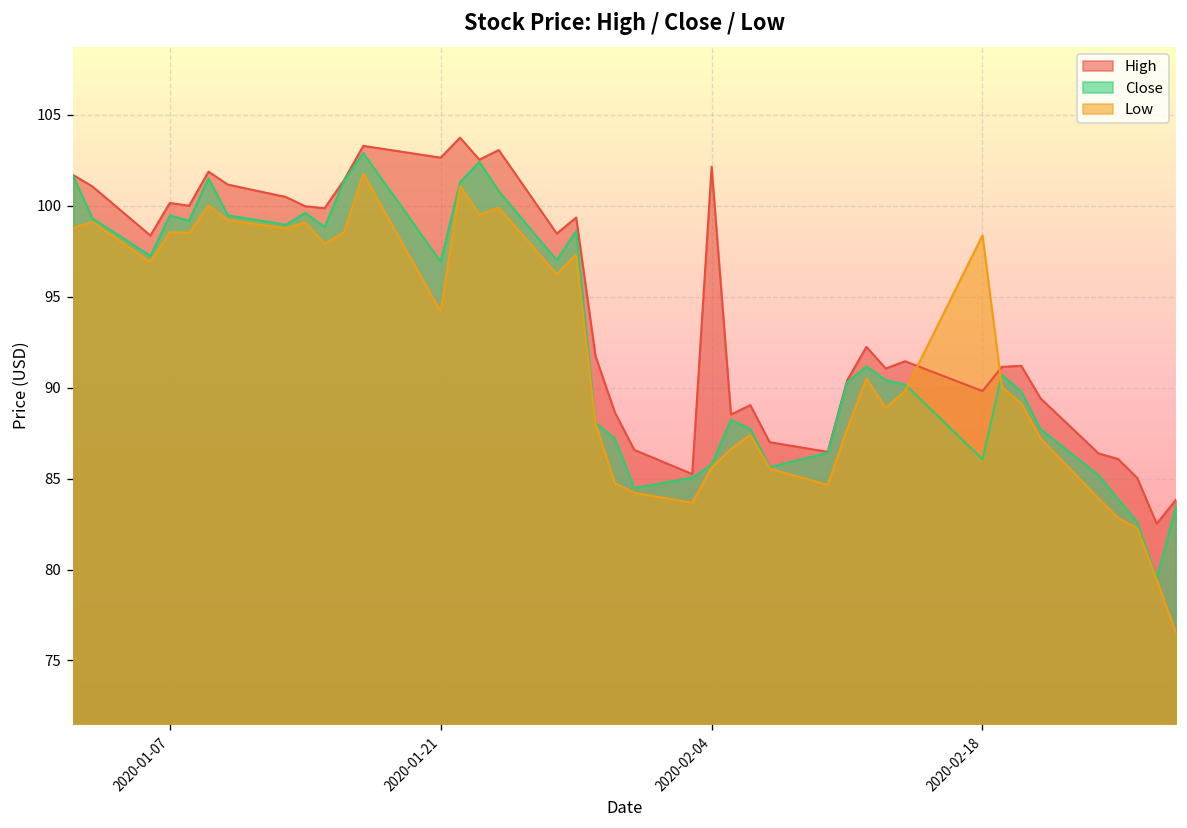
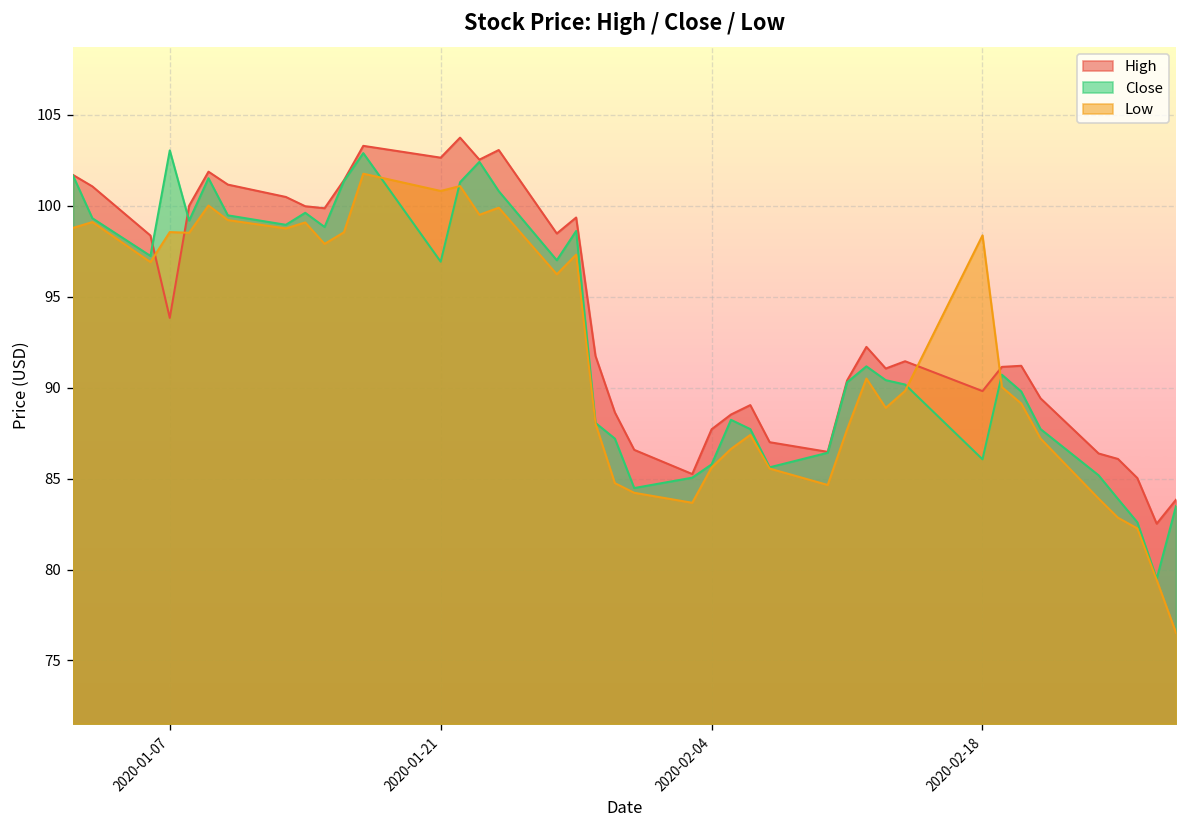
  {
    "High": {
-     "2020-01-07": 100.2,
+     "2020-01-07": 93.8,
      "2020-01-21": 102.6,
-     "2020-02-04": 102.1,
+     "2020-02-04": 87.7,
      "2020-02-18": 89.8
    },
    "Close": {
-     "2020-01-07": 99.5,
+     "2020-01-07": 103.0,
      "2020-01-21": 96.9,
      "2020-02-04": 85.8,
      "2020-02-18": 86.1
    },
    "Low": {
      "2020-01-07": 98.6,
-     "2020-01-21": 94.2,
+     "2020-01-21": 100.8,
      "2020-02-04": 85.6,
      "2020-02-18": 98.4
    }
  }
